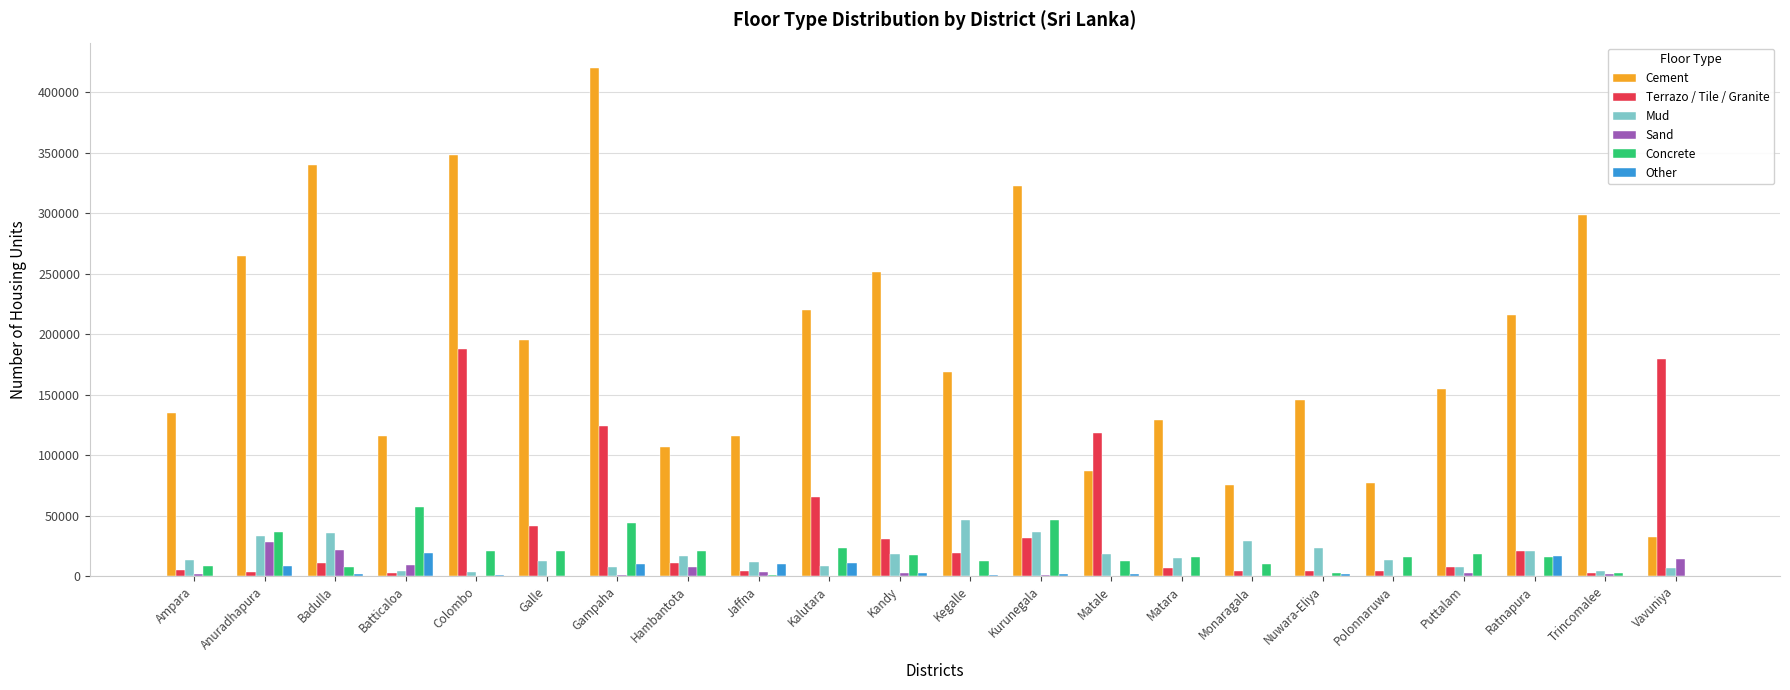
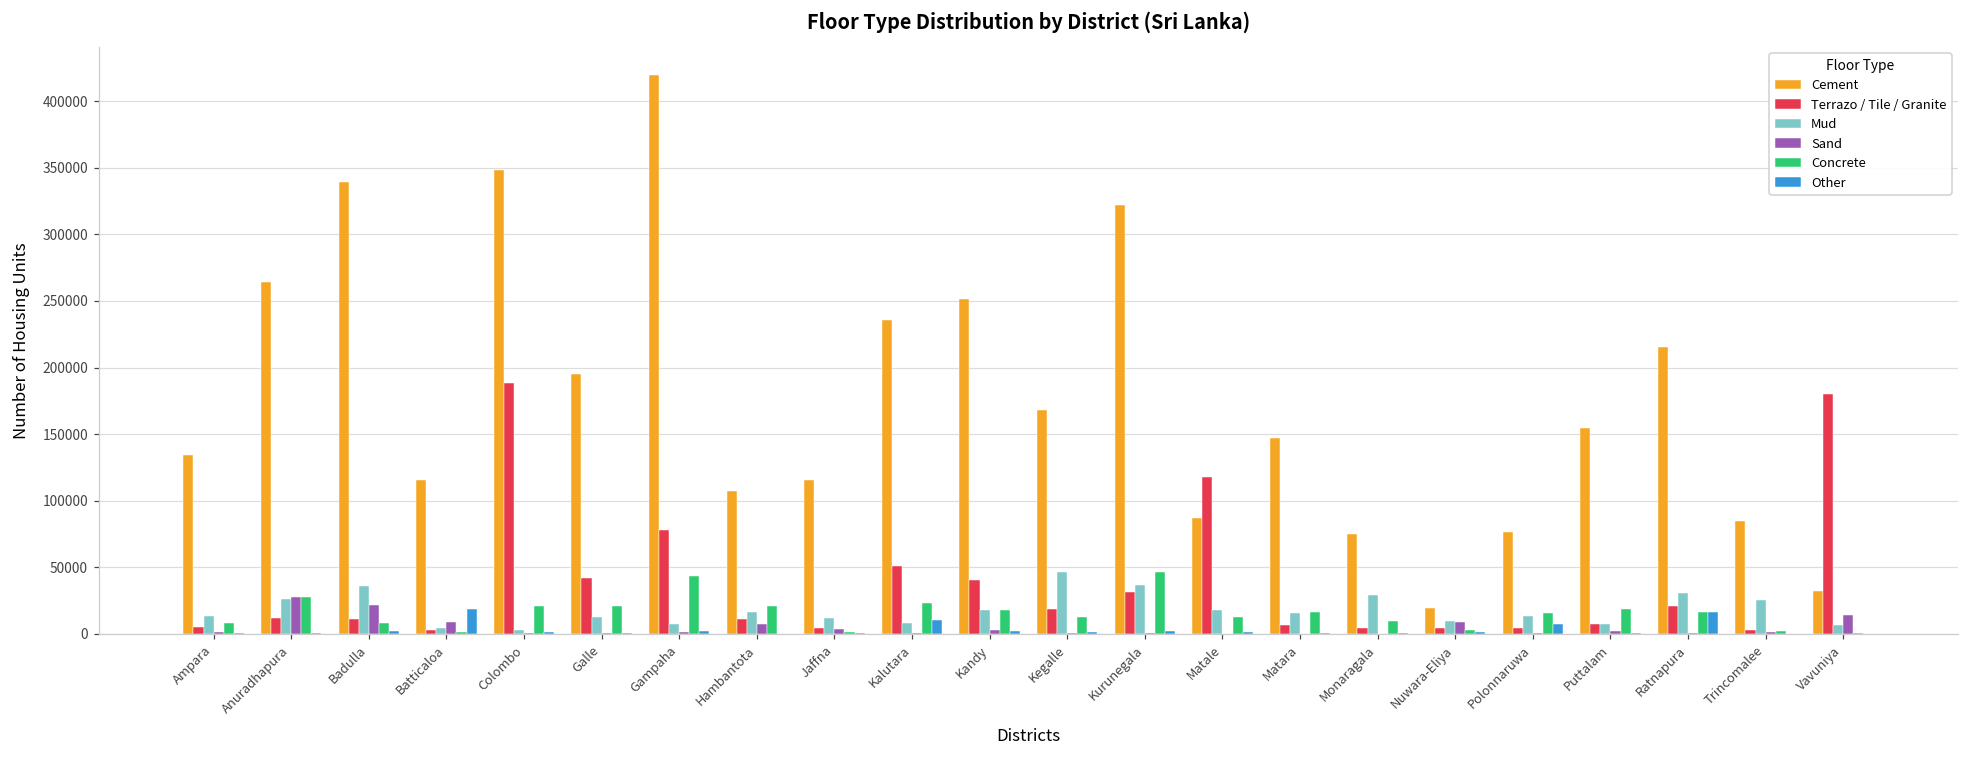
  {
    "Cement": {
      "Ampara": 134000,
      "Anuradhapura": 265000,
      "Badulla": 340000,
      "Batticaloa": 116000,
      "Colombo": 348000,
      "Galle": 195000,
      "Gampaha": 420000,
      "Hambantota": 107000,
      "Jaffna": 115000,
-     "Kalutara": 220000,
+     "Kalutara": 235000,
      "Kandy": 252000,
      "Kegalle": 168000,
      "Kurunegala": 322000,
      "Matale": 87000,
-     "Matara": 129000,
+     "Matara": 147000,
      "Monaragala": 75000,
-     "Nuwara-Eliya": 146000,
+     "Nuwara-Eliya": 19000,
      "Polonnaruwa": 77000,
      "Puttalam": 155000,
      "Ratnapura": 215000,
-     "Trincomalee": 298000,
+     "Trincomalee": 84000,
      "Vavuniya": 32000
    },
    "Terrazo / Tile / Granite": {
      "Ampara": 5000,
-     "Anuradhapura": 4000,
+     "Anuradhapura": 12000,
      "Badulla": 11000,
      "Batticaloa": 3000,
      "Colombo": 188000,
      "Galle": 42000,
-     "Gampaha": 124000,
+     "Gampaha": 78000,
      "Hambantota": 11000,
      "Jaffna": 5000,
-     "Kalutara": 65000,
-     "Kandy": 31000,
+     "Kalutara": 51000,
+     "Kandy": 41000,
      "Kegalle": 19000,
      "Kurunegala": 32000,
      "Matale": 118000,
      "Matara": 7000,
      "Monaragala": 5000,
      "Nuwara-Eliya": 5000,
      "Polonnaruwa": 4000,
      "Puttalam": 7000,
      "Ratnapura": 21000,
      "Trincomalee": 3000,
      "Vavuniya": 180000
    },
    "Mud": {
      "Ampara": 13000,
-     "Anuradhapura": 33000,
+     "Anuradhapura": 26000,
      "Badulla": 36000,
      "Batticaloa": 4000,
      "Colombo": 3000,
      "Galle": 13000,
      "Gampaha": 8000,
      "Hambantota": 16000,
      "Jaffna": 12000,
      "Kalutara": 8000,
      "Kandy": 18000,
      "Kegalle": 46000,
      "Kurunegala": 37000,
      "Matale": 18000,
      "Matara": 15000,
      "Monaragala": 29000,
-     "Nuwara-Eliya": 23000,
+     "Nuwara-Eliya": 10000,
      "Polonnaruwa": 13000,
      "Puttalam": 7000,
-     "Ratnapura": 21000,
-     "Trincomalee": 4000,
+     "Ratnapura": 31000,
+     "Trincomalee": 25000,
      "Vavuniya": 7000
    },
    "Sand": {
      "Anuradhapura": 28000,
      "Badulla": 22000,
      "Batticaloa": 9000,
      "Hambantota": 7000,
      "Jaffna": 3000,
      "Kandy": 3000,
-     "Nuwara-Eliya": 1000,
+     "Nuwara-Eliya": 9000,
      "Puttalam": 2000,
      "Vavuniya": 14000
    },
    "Concrete": {
      "Ampara": 8000,
-     "Anuradhapura": 37000,
+     "Anuradhapura": 28000,
      "Badulla": 8000,
-     "Batticaloa": 57000,
+     "Batticaloa": 1000,
      "Colombo": 21000,
      "Galle": 21000,
      "Gampaha": 44000,
      "Hambantota": 21000,
      "Kalutara": 23000,
      "Kandy": 18000,
      "Kegalle": 13000,
      "Kurunegala": 47000,
      "Matale": 13000,
      "Matara": 16000,
      "Monaragala": 10000,
      "Nuwara-Eliya": 3000,
      "Polonnaruwa": 16000,
      "Puttalam": 18000,
      "Ratnapura": 16000,
      "Trincomalee": 2000
    },
    "Other": {
-     "Anuradhapura": 8000,
+     "Anuradhapura": 1000,
      "Badulla": 2000,
      "Batticaloa": 19000,
-     "Gampaha": 10000,
-     "Jaffna": 10000,
+     "Gampaha": 2000,
+     "Jaffna": 0,
      "Kalutara": 11000,
      "Kandy": 2000,
      "Kurunegala": 2000,
-     "Polonnaruwa": 0,
+     "Polonnaruwa": 7000,
      "Ratnapura": 17000
    }
  }
